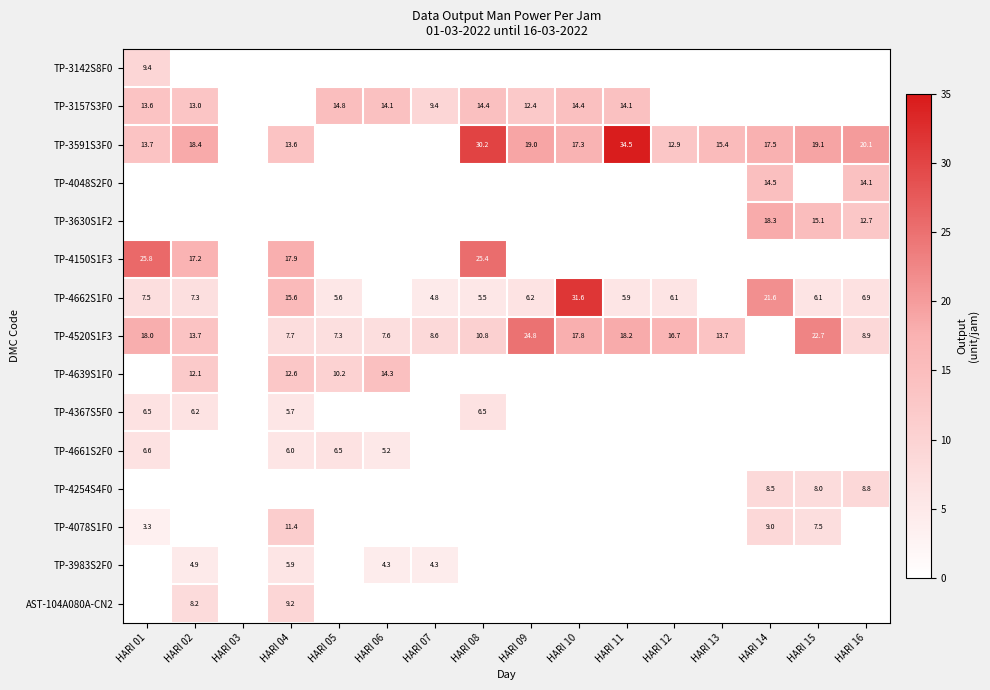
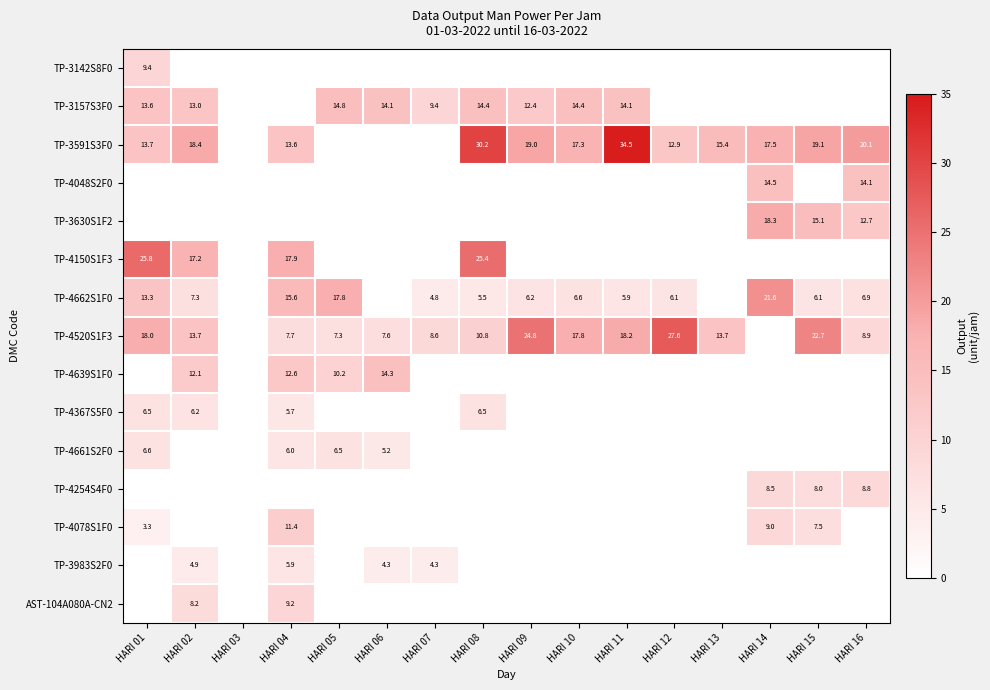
  {
    "TP-3142S8F0": {
      "HARI 01": 9.4
    },
    "TP-3157S3F0": {
      "HARI 01": 13.6,
      "HARI 02": 13.0,
      "HARI 05": 14.8,
      "HARI 06": 14.1,
      "HARI 07": 9.4,
      "HARI 08": 14.4,
      "HARI 09": 12.4,
      "HARI 10": 14.4,
      "HARI 11": 14.1
    },
    "TP-3591S3F0": {
      "HARI 01": 13.7,
      "HARI 02": 18.4,
      "HARI 04": 13.6,
      "HARI 08": 30.2,
      "HARI 09": 19.0,
      "HARI 10": 17.3,
      "HARI 11": 34.5,
      "HARI 12": 12.9,
      "HARI 13": 15.4,
      "HARI 14": 17.5,
      "HARI 15": 19.1,
      "HARI 16": 20.1
    },
    "TP-4048S2F0": {
      "HARI 14": 14.5,
      "HARI 16": 14.1
    },
    "TP-3630S1F2": {
      "HARI 14": 18.3,
      "HARI 15": 15.1,
      "HARI 16": 12.7
    },
    "TP-4150S1F3": {
      "HARI 01": 25.8,
      "HARI 02": 17.2,
      "HARI 04": 17.9,
      "HARI 08": 25.4
    },
    "TP-4662S1F0": {
-     "HARI 01": 7.5,
+     "HARI 01": 13.3,
      "HARI 02": 7.3,
      "HARI 04": 15.6,
-     "HARI 05": 5.6,
+     "HARI 05": 17.8,
      "HARI 07": 4.8,
      "HARI 08": 5.5,
      "HARI 09": 6.2,
-     "HARI 10": 31.6,
+     "HARI 10": 6.6,
      "HARI 11": 5.9,
      "HARI 12": 6.1,
      "HARI 14": 21.6,
      "HARI 15": 6.1,
      "HARI 16": 6.9
    },
    "TP-4520S1F3": {
      "HARI 01": 18.0,
      "HARI 02": 13.7,
      "HARI 04": 7.7,
      "HARI 05": 7.3,
      "HARI 06": 7.6,
      "HARI 07": 8.6,
      "HARI 08": 10.8,
      "HARI 09": 24.8,
      "HARI 10": 17.8,
      "HARI 11": 18.2,
-     "HARI 12": 16.7,
+     "HARI 12": 27.6,
      "HARI 13": 13.7,
      "HARI 15": 22.7,
      "HARI 16": 8.9
    },
    "TP-4639S1F0": {
      "HARI 02": 12.1,
      "HARI 04": 12.6,
      "HARI 05": 10.2,
      "HARI 06": 14.3
    },
    "TP-4367S5F0": {
      "HARI 01": 6.5,
      "HARI 02": 6.2,
      "HARI 04": 5.7,
      "HARI 08": 6.5
    },
    "TP-4661S2F0": {
      "HARI 01": 6.6,
      "HARI 04": 6.0,
      "HARI 05": 6.5,
      "HARI 06": 5.2
    },
    "TP-4254S4F0": {
      "HARI 14": 8.5,
      "HARI 15": 8.0,
      "HARI 16": 8.8
    },
    "TP-4078S1F0": {
      "HARI 01": 3.3,
      "HARI 04": 11.4,
      "HARI 14": 9.0,
      "HARI 15": 7.5
    },
    "TP-3983S2F0": {
      "HARI 02": 4.9,
      "HARI 04": 5.9,
      "HARI 06": 4.3,
      "HARI 07": 4.3
    },
    "AST-104A080A-CN2": {
      "HARI 02": 8.2,
      "HARI 04": 9.2
    }
  }
